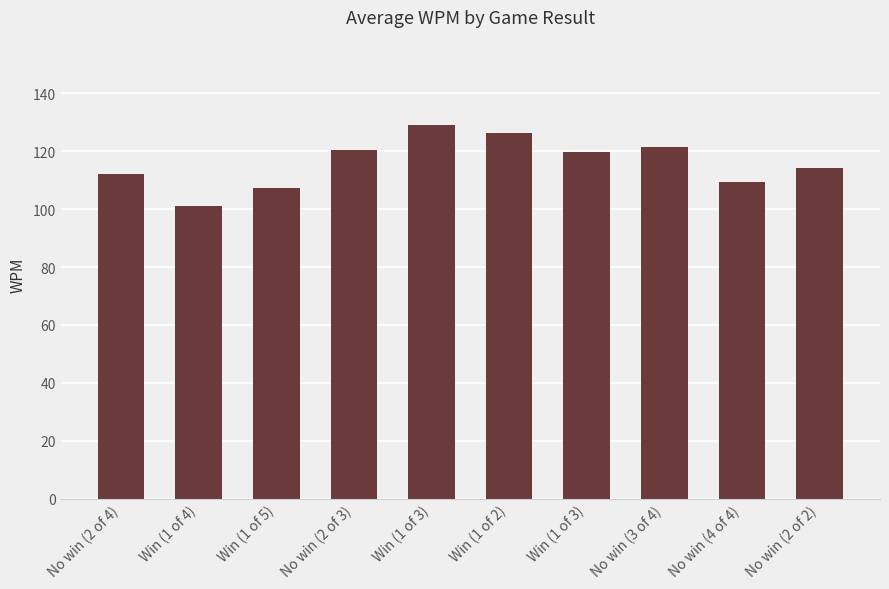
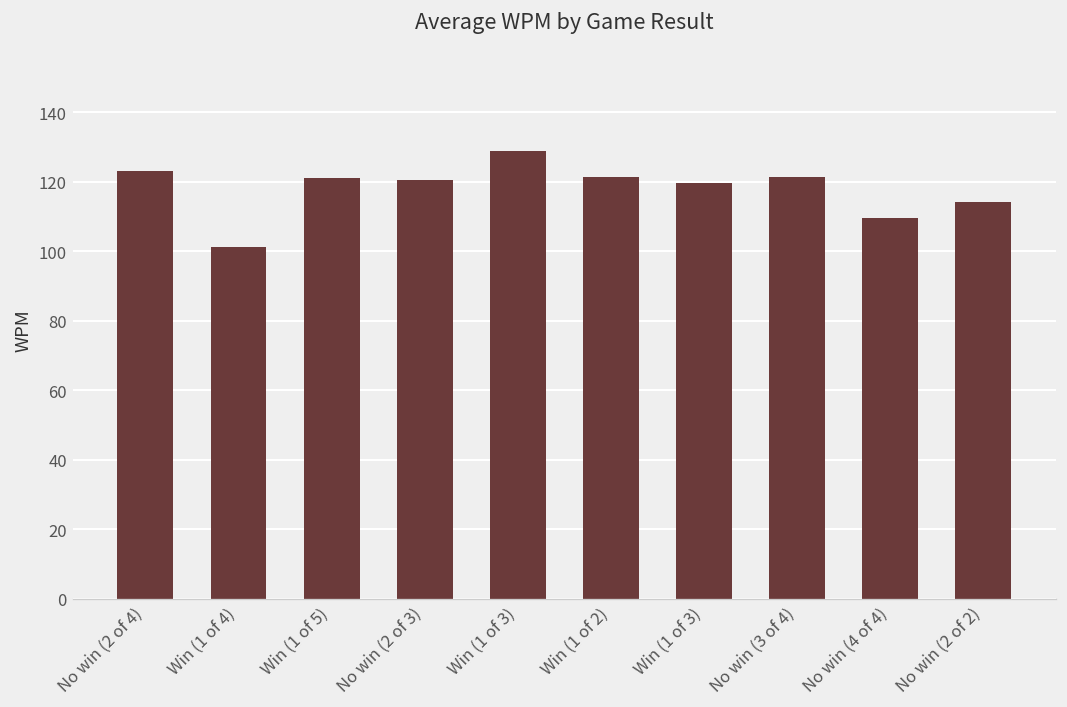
  {
-   "No win (2 of 4)": 112,
+   "No win (2 of 4)": 123,
    "Win (1 of 4)": 101,
-   "Win (1 of 5)": 107,
+   "Win (1 of 5)": 121,
    "No win (2 of 3)": 121,
-   "Win (1 of 2)": 126,
+   "Win (1 of 2)": 121,
    "No win (3 of 4)": 122,
    "No win (4 of 4)": 110,
    "No win (2 of 2)": 114
  }
